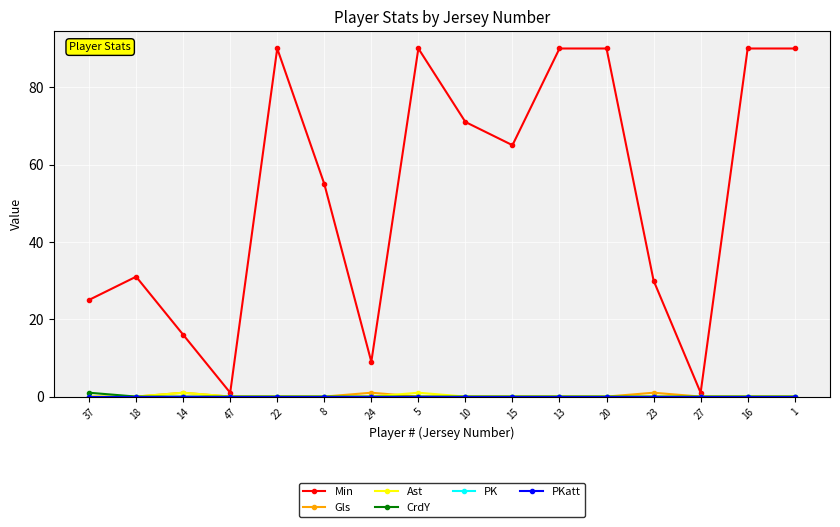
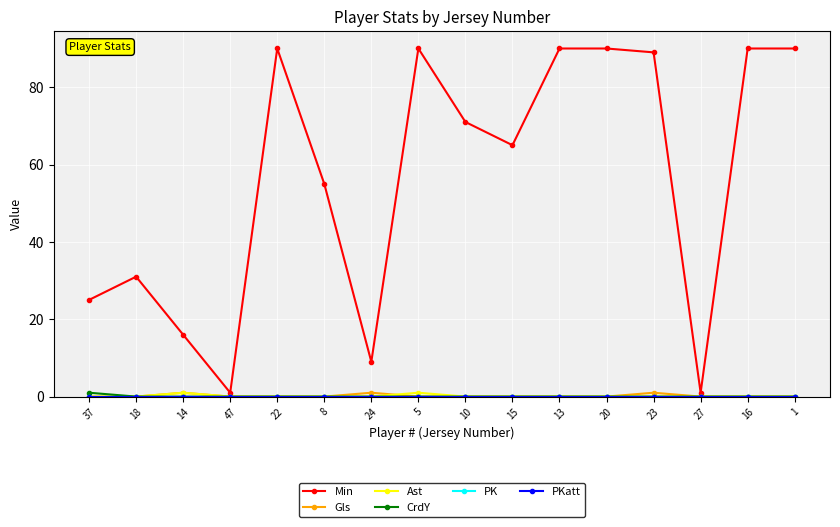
  {
    "Min": {
      "37": 25,
      "18": 31,
      "14": 16,
      "47": 1,
      "22": 90,
      "8": 55,
      "24": 9,
      "5": 90,
      "10": 71,
      "15": 65,
      "13": 90,
      "20": 90,
-     "23": 30,
+     "23": 89,
      "27": 1,
      "16": 90,
      "1": 90
    },
    "Gls": {
      "24": 1,
      "23": 1
    },
    "Ast": {
      "5": 1
    },
    "CrdY": {
      "37": 1
    }
  }
